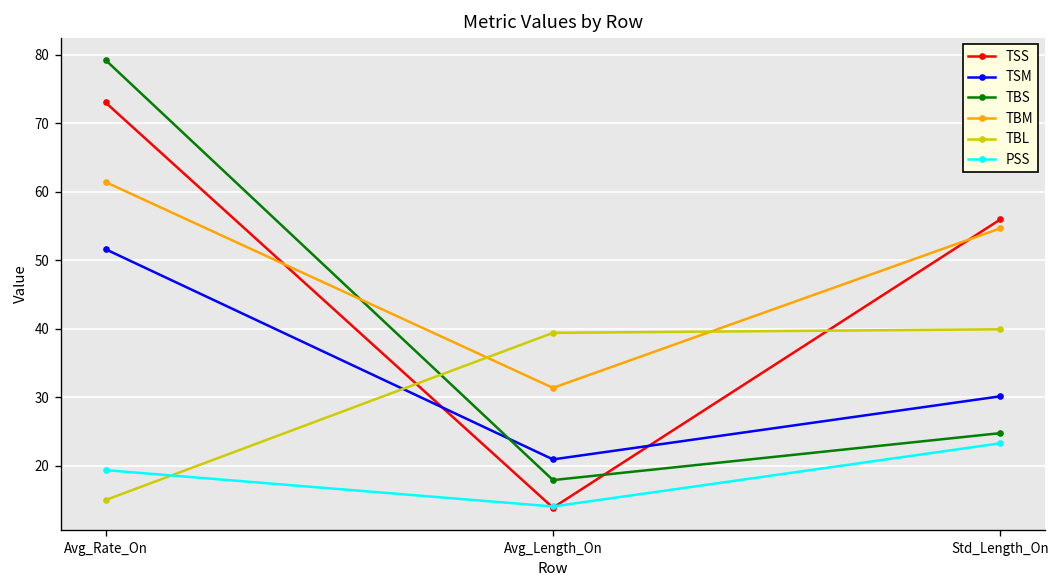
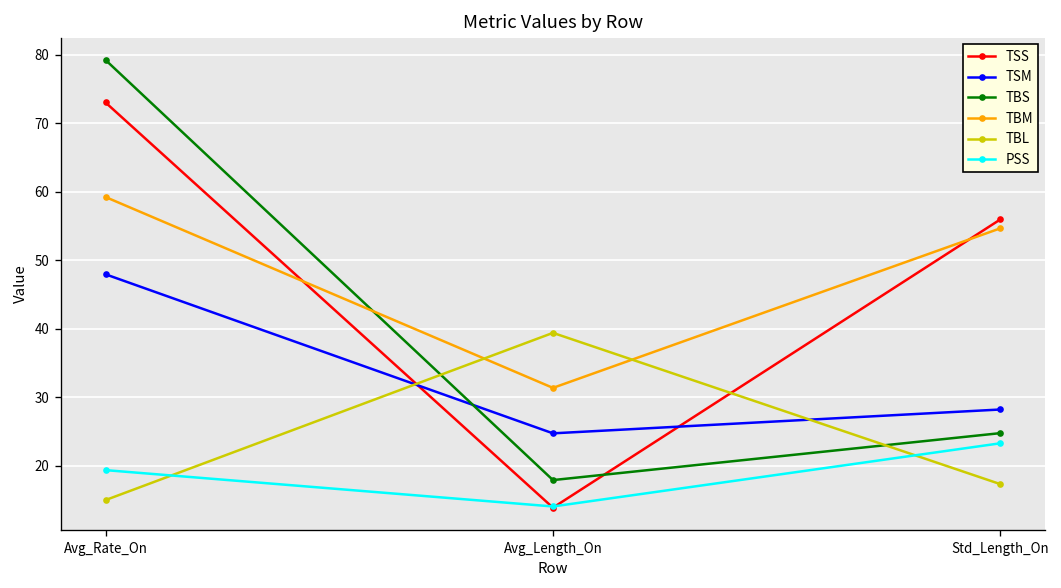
  {
    "TSS": {
      "Avg_Rate_On": 73,
      "Std_Length_On": 56
    },
    "TSM": {
-     "Avg_Rate_On": 52,
-     "Avg_Length_On": 21,
-     "Std_Length_On": 30
+     "Avg_Rate_On": 48,
+     "Avg_Length_On": 25,
+     "Std_Length_On": 28
    },
    "TBS": {
      "Avg_Rate_On": 79,
      "Avg_Length_On": 18,
      "Std_Length_On": 25
    },
    "TBM": {
-     "Avg_Rate_On": 61,
+     "Avg_Rate_On": 59,
      "Avg_Length_On": 31,
      "Std_Length_On": 55
    },
    "TBL": {
      "Avg_Rate_On": 15,
      "Avg_Length_On": 39,
-     "Std_Length_On": 40
+     "Std_Length_On": 17
    },
    "PSS": {
      "Avg_Rate_On": 19,
      "Std_Length_On": 23
    }
  }
